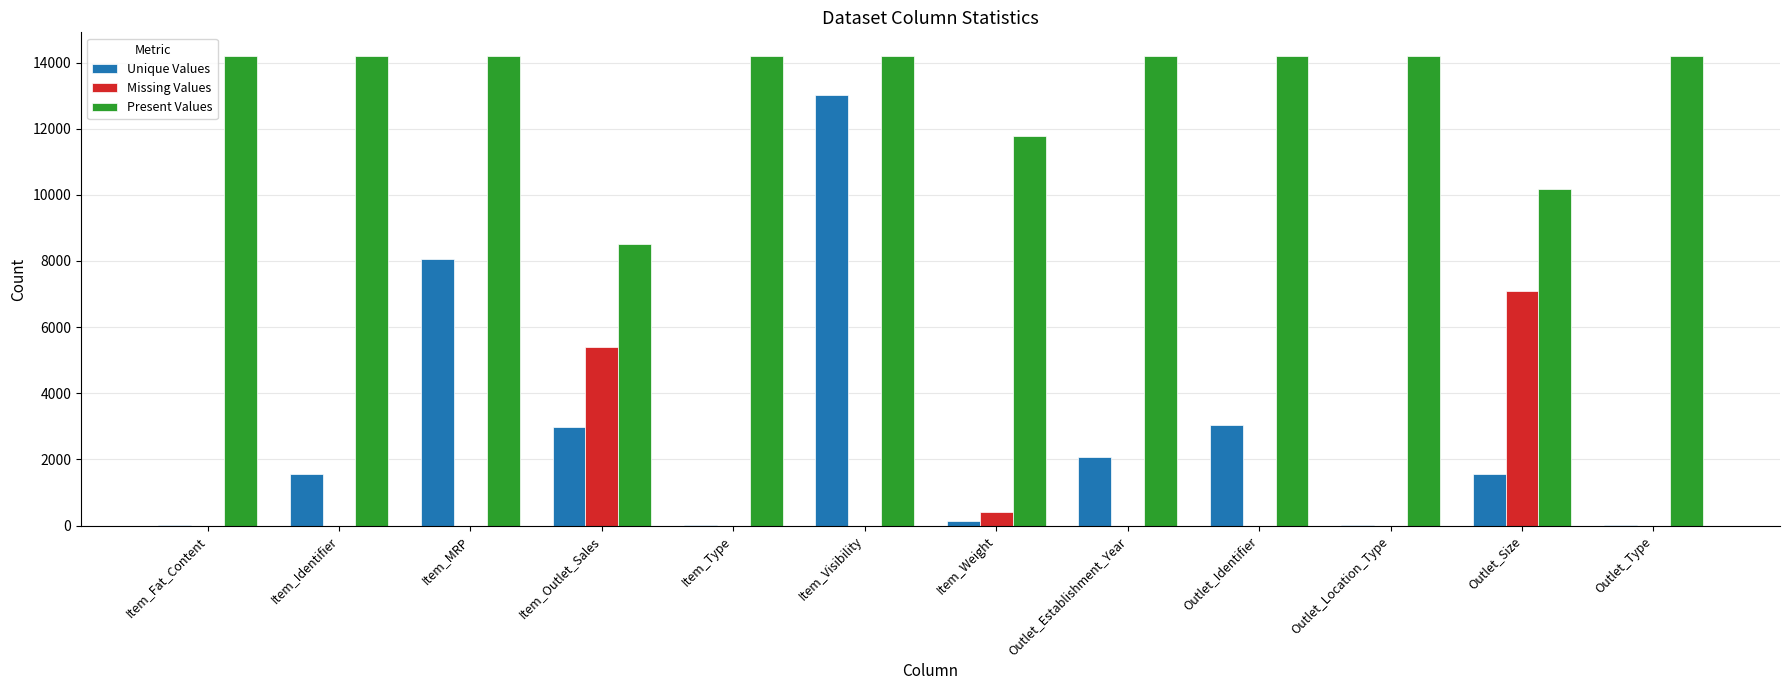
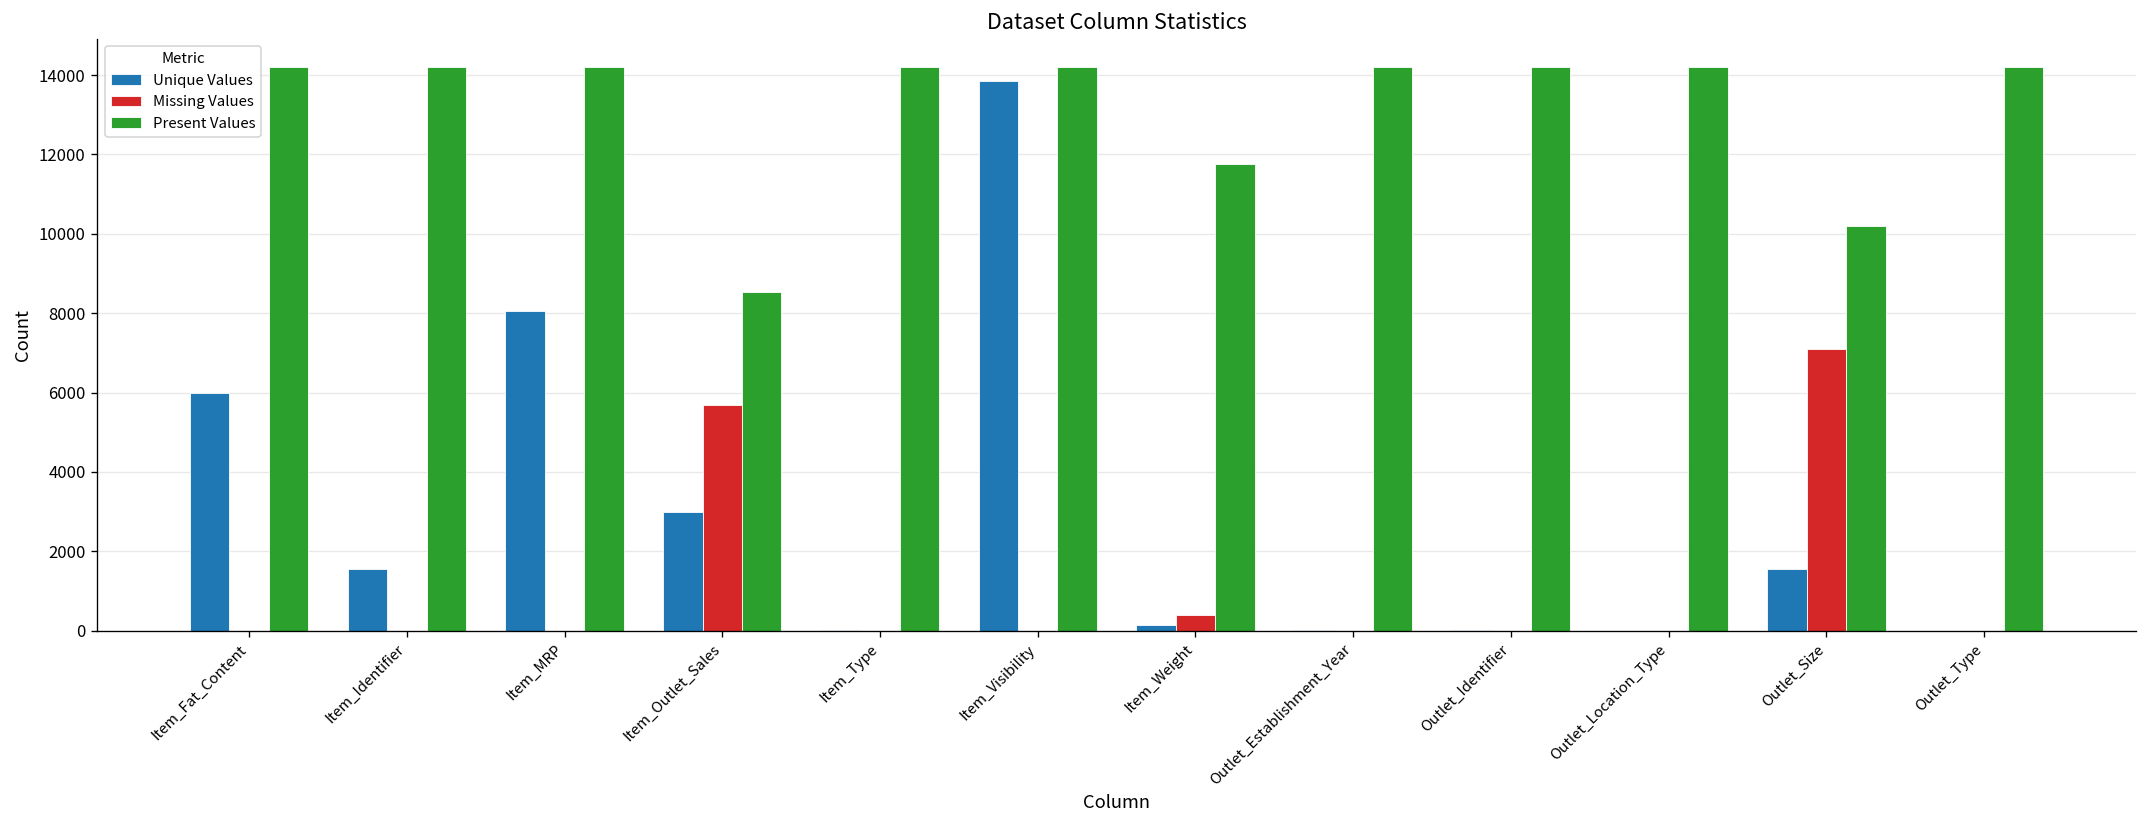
  {
    "Unique Values": {
-     "Item_Fat_Content": 0,
+     "Item_Fat_Content": 6000,
      "Item_Identifier": 1600,
      "Item_MRP": 8100,
      "Item_Outlet_Sales": 3000,
-     "Item_Visibility": 13000,
+     "Item_Visibility": 13900,
      "Item_Weight": 100,
-     "Outlet_Establishment_Year": 2100,
-     "Outlet_Identifier": 3100,
+     "Outlet_Establishment_Year": 0,
+     "Outlet_Identifier": 0,
      "Outlet_Size": 1500
    },
    "Missing Values": {
      "Item_Fat_Content": 0,
      "Item_Identifier": 0,
      "Item_MRP": 0,
-     "Item_Outlet_Sales": 5400,
+     "Item_Outlet_Sales": 5700,
      "Item_Type": 0,
      "Item_Visibility": 0,
      "Item_Weight": 400,
      "Outlet_Establishment_Year": 0,
      "Outlet_Identifier": 0,
      "Outlet_Location_Type": 0,
      "Outlet_Size": 7100,
      "Outlet_Type": 0
    },
    "Present Values": {
      "Item_Fat_Content": 14200,
      "Item_Identifier": 14200,
      "Item_MRP": 14200,
      "Item_Outlet_Sales": 8500,
      "Item_Type": 14200,
      "Item_Visibility": 14200,
      "Item_Weight": 11800,
      "Outlet_Establishment_Year": 14200,
      "Outlet_Identifier": 14200,
      "Outlet_Location_Type": 14200,
      "Outlet_Size": 10200,
      "Outlet_Type": 14200
    }
  }
